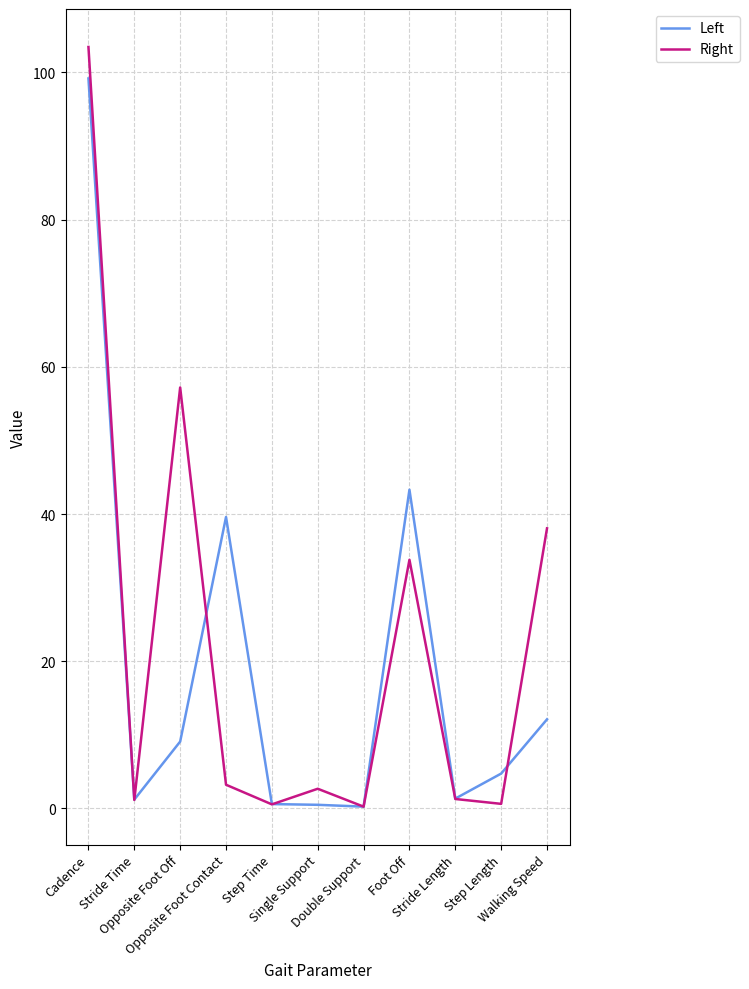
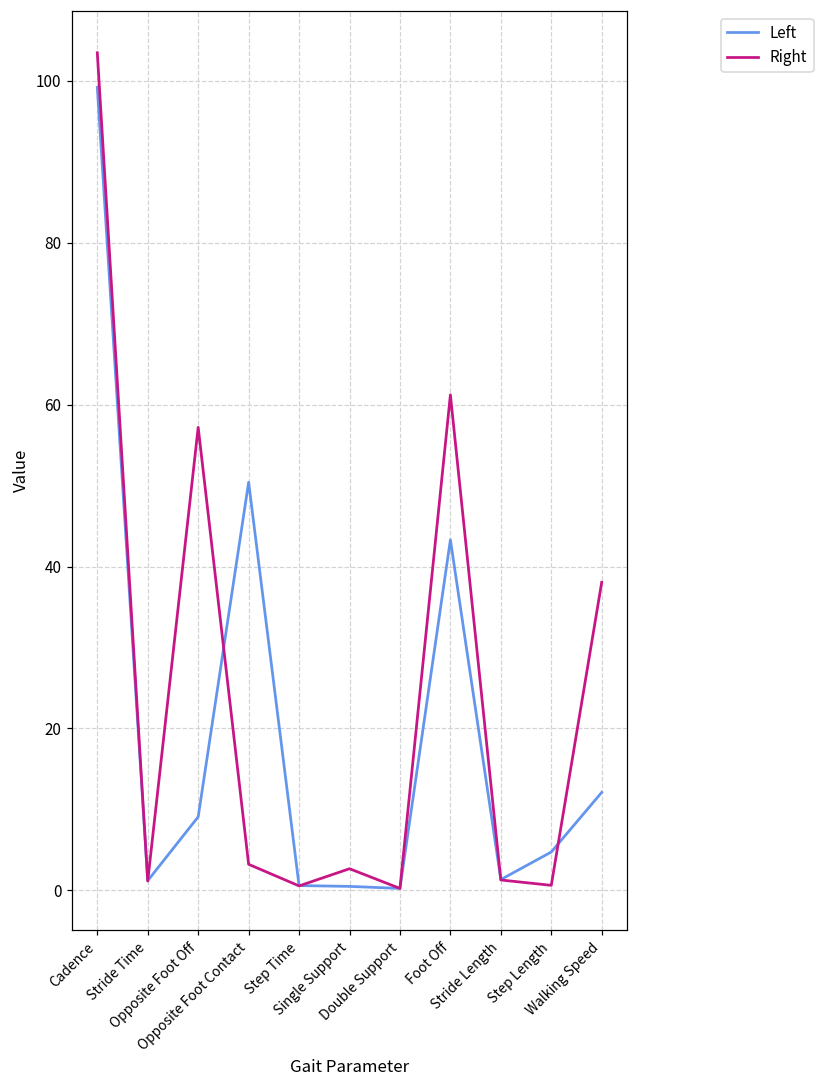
  {
    "Left": {
      "Cadence": 99,
      "Opposite Foot Off": 9,
-     "Opposite Foot Contact": 40,
+     "Opposite Foot Contact": 50,
      "Single Support": 1,
      "Foot Off": 43,
      "Step Length": 5,
      "Walking Speed": 12
    },
    "Right": {
      "Cadence": 103,
      "Opposite Foot Off": 57,
      "Opposite Foot Contact": 3,
      "Single Support": 3,
-     "Foot Off": 34,
+     "Foot Off": 61,
      "Step Length": 1,
      "Walking Speed": 38
    }
  }
